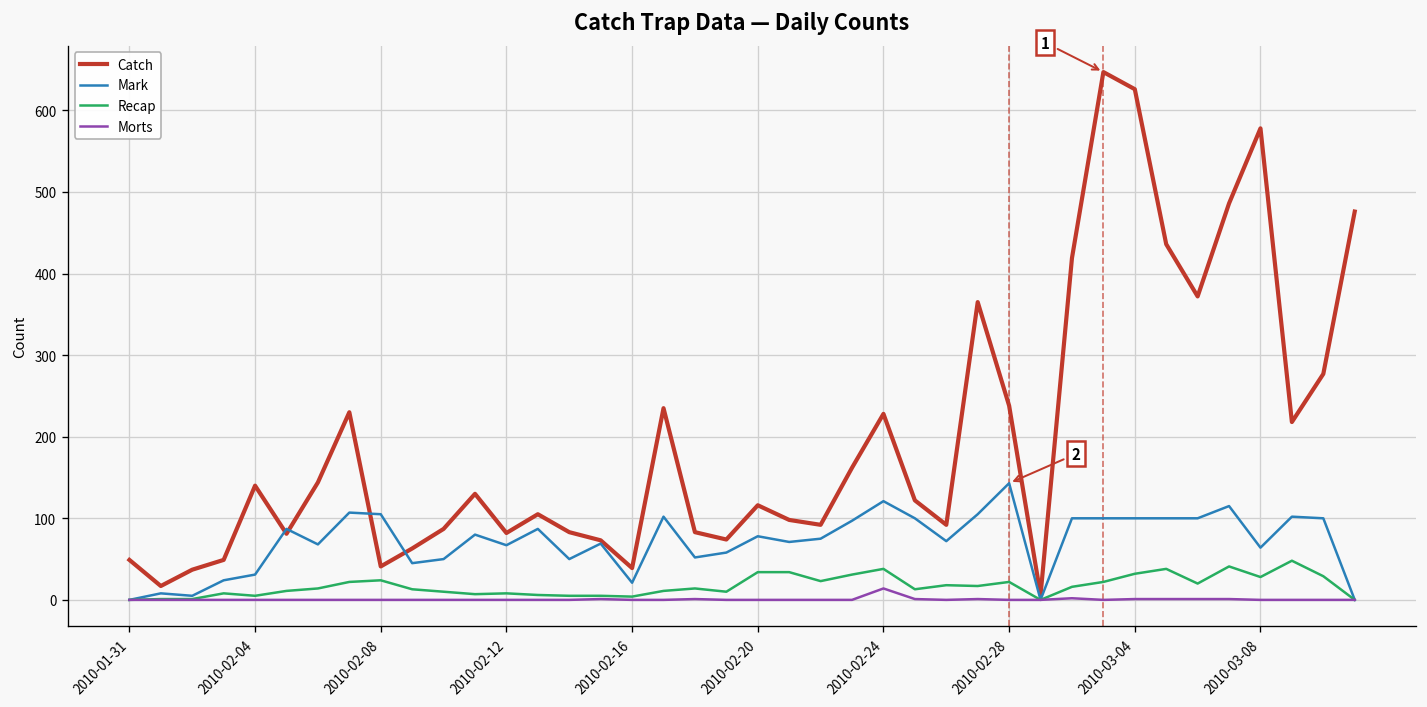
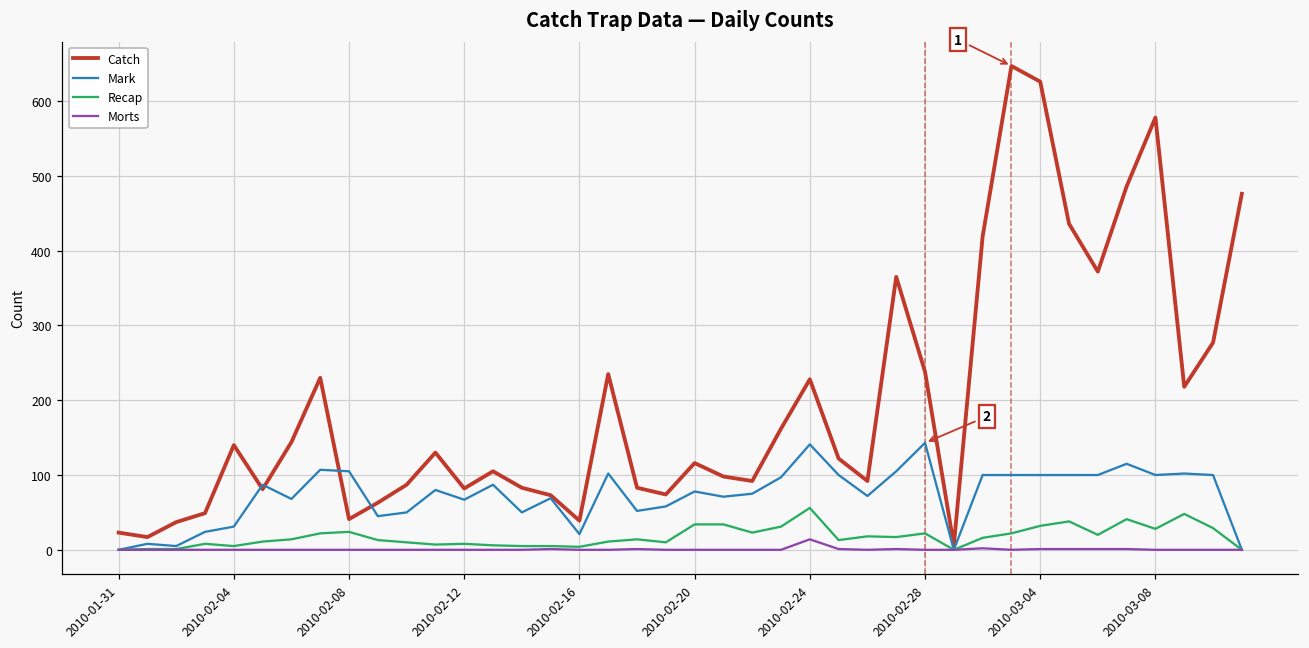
  {
    "Catch": {
-     "2010-01-31": 50,
+     "2010-01-31": 20,
      "2010-02-04": 140,
      "2010-02-08": 40,
      "2010-02-12": 80,
      "2010-02-16": 40,
      "2010-02-20": 120,
      "2010-02-24": 230,
      "2010-02-28": 240,
      "2010-03-04": 630,
      "2010-03-08": 580
    },
    "Mark": {
      "2010-02-04": 30,
      "2010-02-08": 110,
      "2010-02-12": 70,
      "2010-02-16": 20,
      "2010-02-20": 80,
-     "2010-02-24": 120,
+     "2010-02-24": 140,
      "2010-03-04": 100,
-     "2010-03-08": 60
+     "2010-03-08": 100
    },
    "Recap": {
      "2010-02-04": 10,
      "2010-02-08": 20,
      "2010-02-12": 10,
      "2010-02-16": 0,
      "2010-02-20": 30,
-     "2010-02-24": 40,
+     "2010-02-24": 60,
      "2010-02-28": 20,
      "2010-03-04": 30,
      "2010-03-08": 30
    },
    "Morts": {
      "2010-02-04": 0,
      "2010-02-08": 0,
      "2010-02-12": 0,
      "2010-02-16": 0,
      "2010-02-20": 0,
      "2010-02-24": 10,
      "2010-02-28": 0,
      "2010-03-04": 0,
      "2010-03-08": 0
    }
  }
